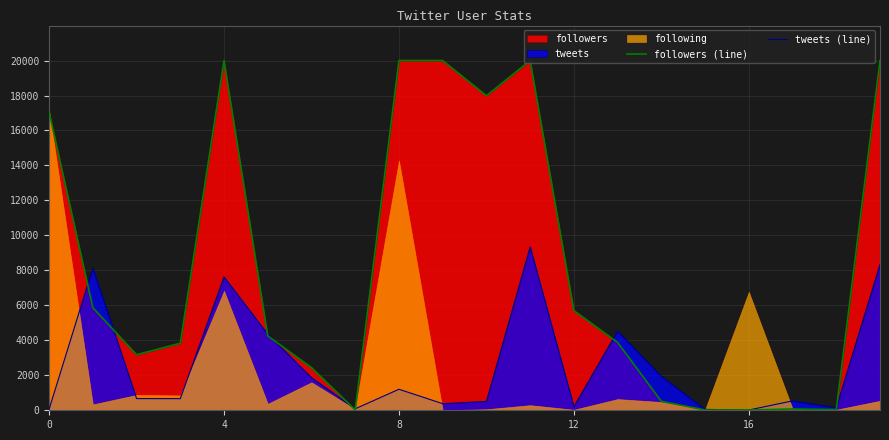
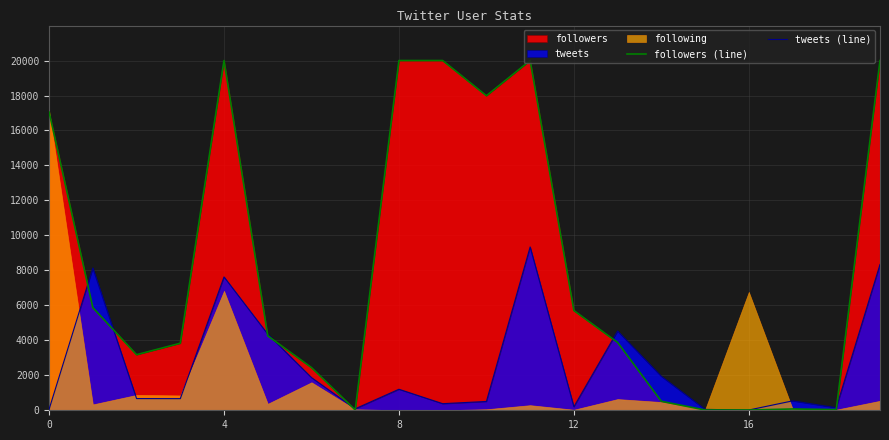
  {
    "followers": {
      "4": 20000,
      "8": 20000,
      "12": 5700
    },
    "tweets": {
      "0": 100,
      "4": 7600,
      "8": 1200,
      "12": 200
    },
    "following": {
      "4": 6800,
-     "8": 14300,
+     "8": 0,
      "16": 6800
    }
  }
